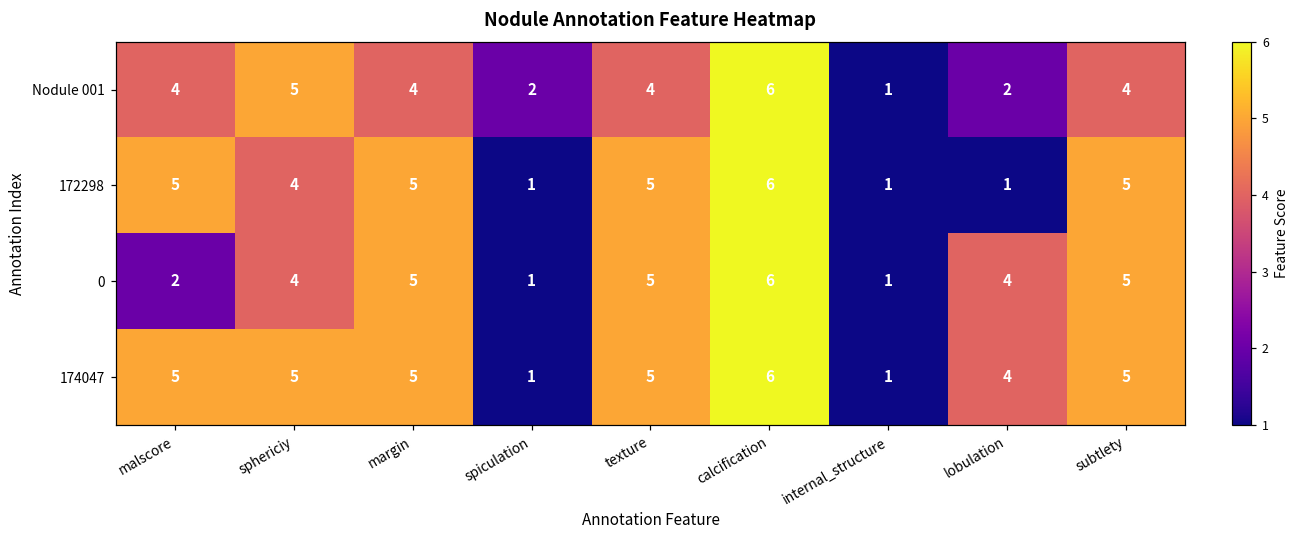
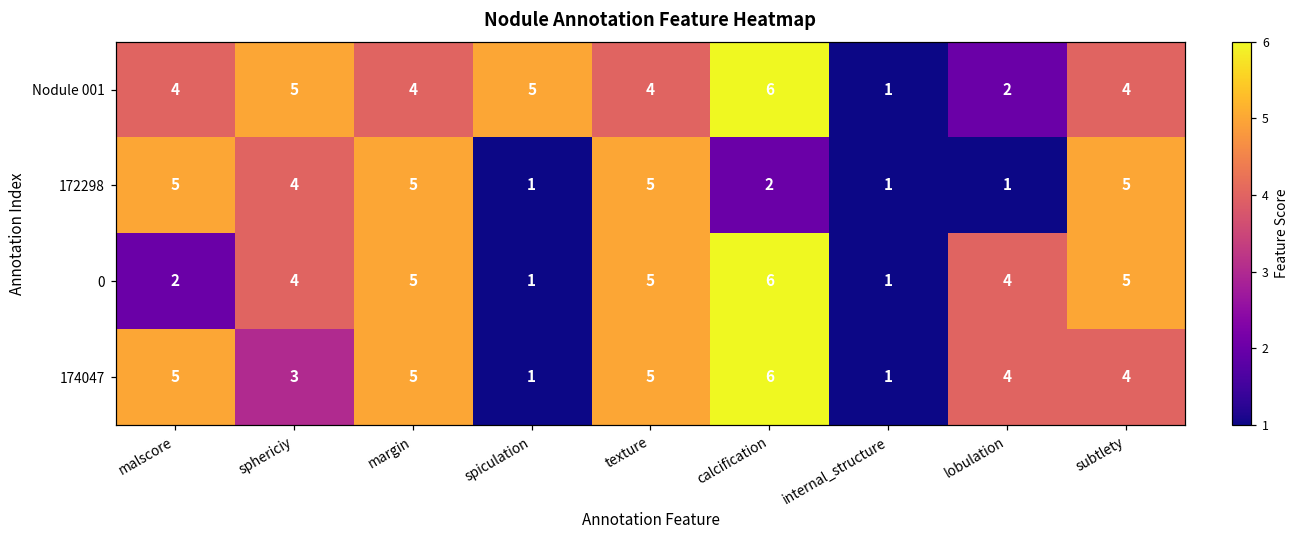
  {
    "Nodule 001": {
      "malscore": 4,
      "sphericiy": 5,
      "margin": 4,
-     "spiculation": 2,
+     "spiculation": 5,
      "texture": 4,
      "calcification": 6,
      "internal_structure": 1,
      "lobulation": 2,
      "subtlety": 4
    },
    "172298": {
      "malscore": 5,
      "sphericiy": 4,
      "margin": 5,
      "spiculation": 1,
      "texture": 5,
-     "calcification": 6,
+     "calcification": 2,
      "internal_structure": 1,
      "lobulation": 1,
      "subtlety": 5
    },
    "0": {
      "malscore": 2,
      "sphericiy": 4,
      "margin": 5,
      "spiculation": 1,
      "texture": 5,
      "calcification": 6,
      "internal_structure": 1,
      "lobulation": 4,
      "subtlety": 5
    },
    "174047": {
      "malscore": 5,
-     "sphericiy": 5,
+     "sphericiy": 3,
      "margin": 5,
      "spiculation": 1,
      "texture": 5,
      "calcification": 6,
      "internal_structure": 1,
      "lobulation": 4,
-     "subtlety": 5
+     "subtlety": 4
    }
  }
